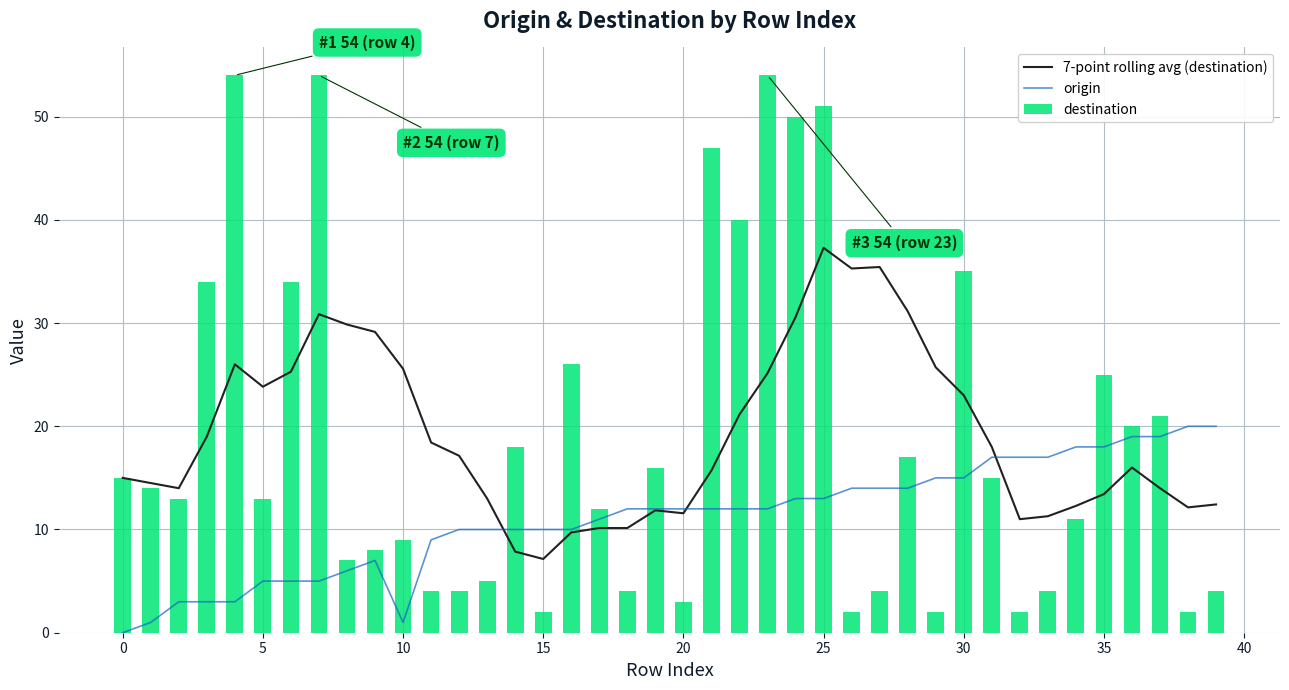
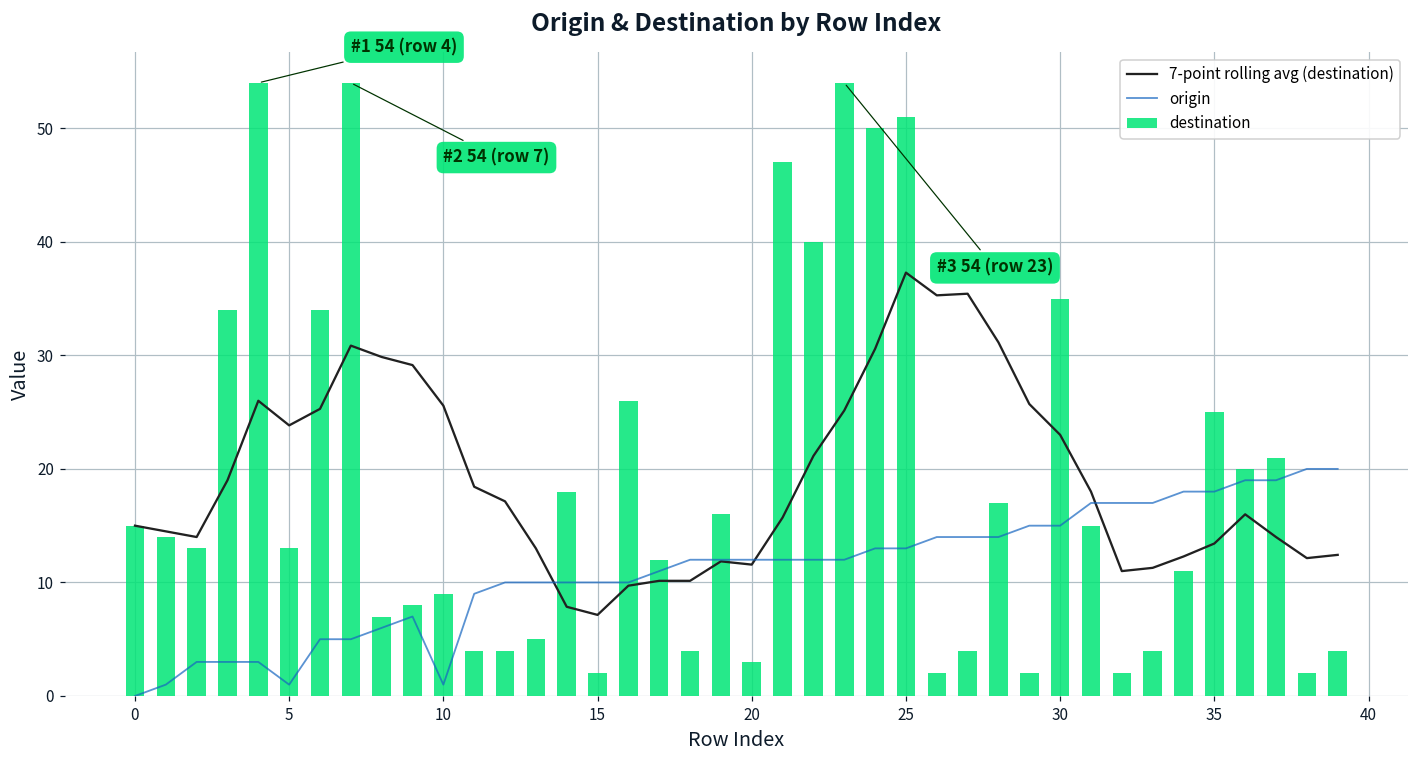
  {
    "7-point rolling avg (destination)": {
      "0": 15,
      "5": 24,
      "10": 25.6,
      "15": 7,
      "20": 11.6,
      "30": 23,
      "35": 13.4
    },
    "destination": {
      "0": 15,
      "5": 13,
      "10": 9,
      "15": 2,
      "20": 3,
      "30": 35,
      "35": 25
    },
    "origin": {
      "0": 0,
-     "5": 5,
+     "5": 1,
      "10": 1,
      "15": 10,
      "20": 12,
      "25": 13,
      "30": 15,
      "35": 18
    }
  }
